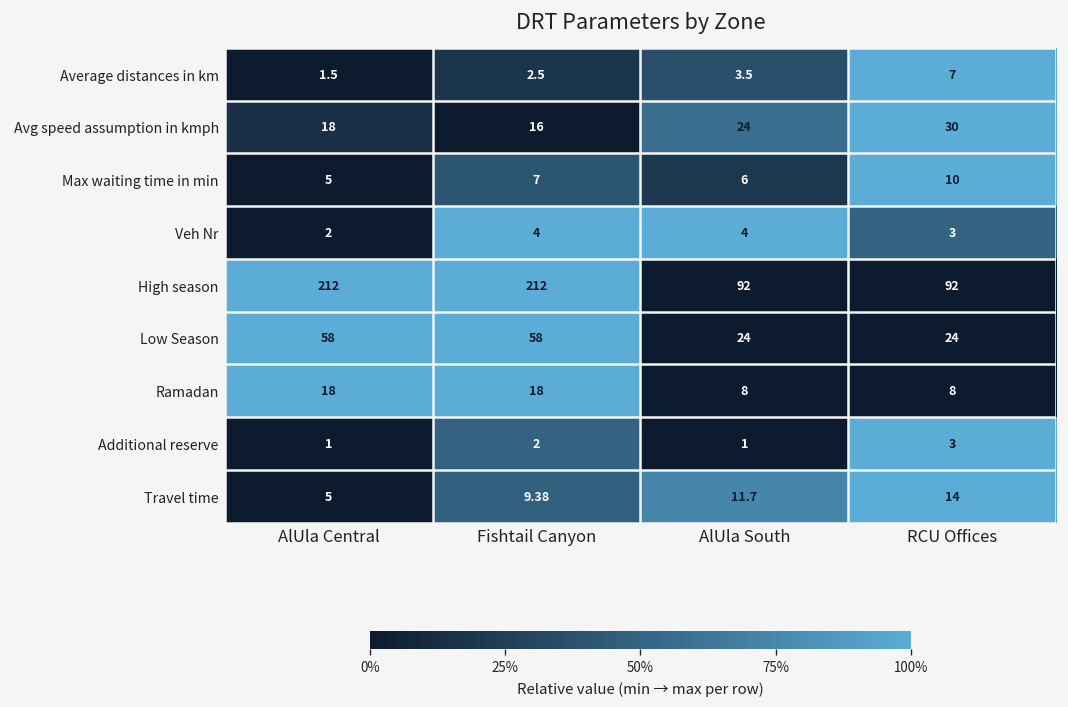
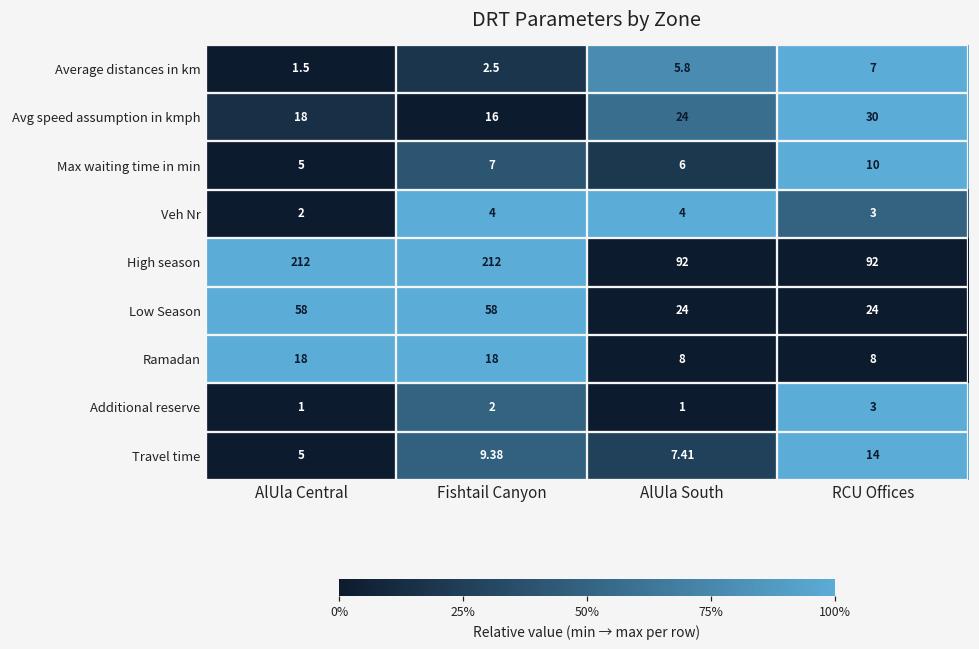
  {
    "Average distances in km": {
      "AlUla Central": 1.5,
      "Fishtail Canyon": 2.5,
-     "AlUla South": 3.5,
+     "AlUla South": 5.8,
      "RCU Offices": 7
    },
    "Avg speed assumption in kmph": {
      "AlUla Central": 18,
      "Fishtail Canyon": 16,
      "AlUla South": 24,
      "RCU Offices": 30
    },
    "Max waiting time in min": {
      "AlUla Central": 5,
      "Fishtail Canyon": 7,
      "AlUla South": 6,
      "RCU Offices": 10
    },
    "Veh Nr": {
      "AlUla Central": 2,
      "Fishtail Canyon": 4,
      "AlUla South": 4,
      "RCU Offices": 3
    },
    "High season": {
      "AlUla Central": 212,
      "Fishtail Canyon": 212,
      "AlUla South": 92,
      "RCU Offices": 92
    },
    "Low Season": {
      "AlUla Central": 58,
      "Fishtail Canyon": 58,
      "AlUla South": 24,
      "RCU Offices": 24
    },
    "Ramadan": {
      "AlUla Central": 18,
      "Fishtail Canyon": 18,
      "AlUla South": 8,
      "RCU Offices": 8
    },
    "Additional reserve": {
      "AlUla Central": 1,
      "Fishtail Canyon": 2,
      "AlUla South": 1,
      "RCU Offices": 3
    },
    "Travel time": {
      "AlUla Central": 5,
      "Fishtail Canyon": 9.38,
-     "AlUla South": 11.7,
+     "AlUla South": 7.41,
      "RCU Offices": 14
    }
  }
